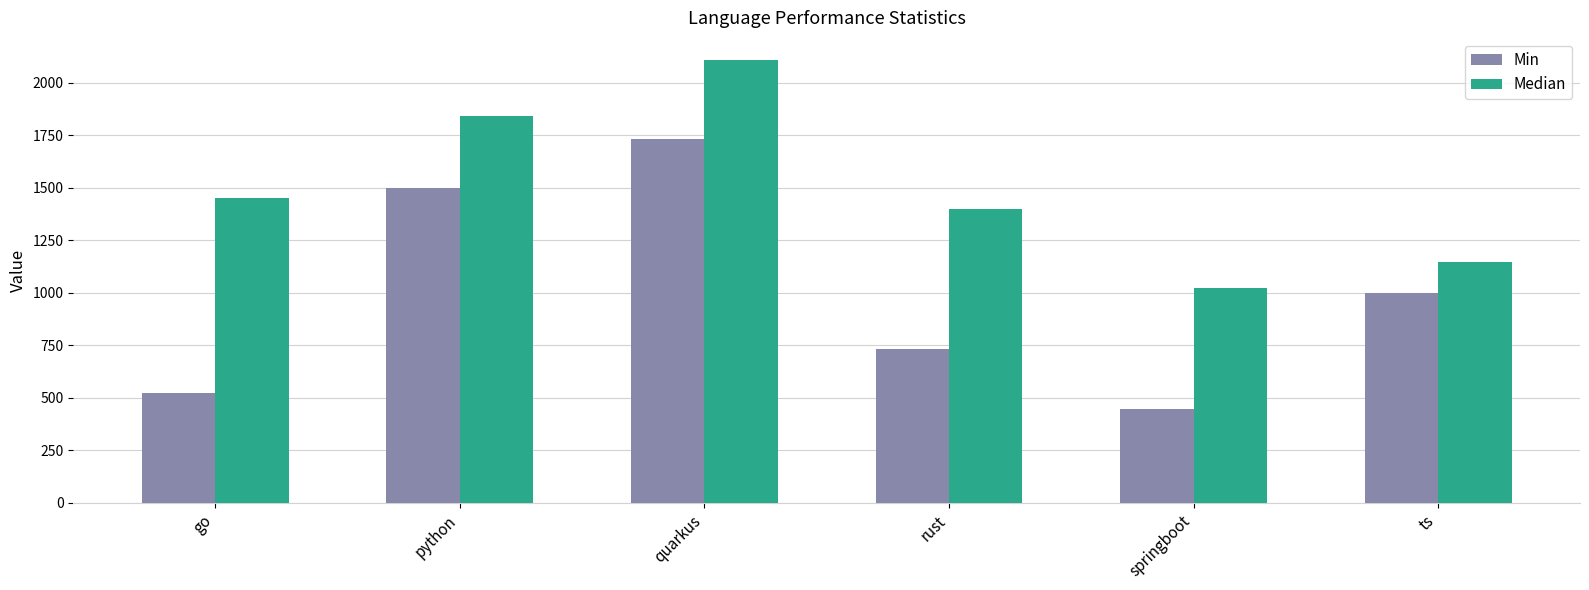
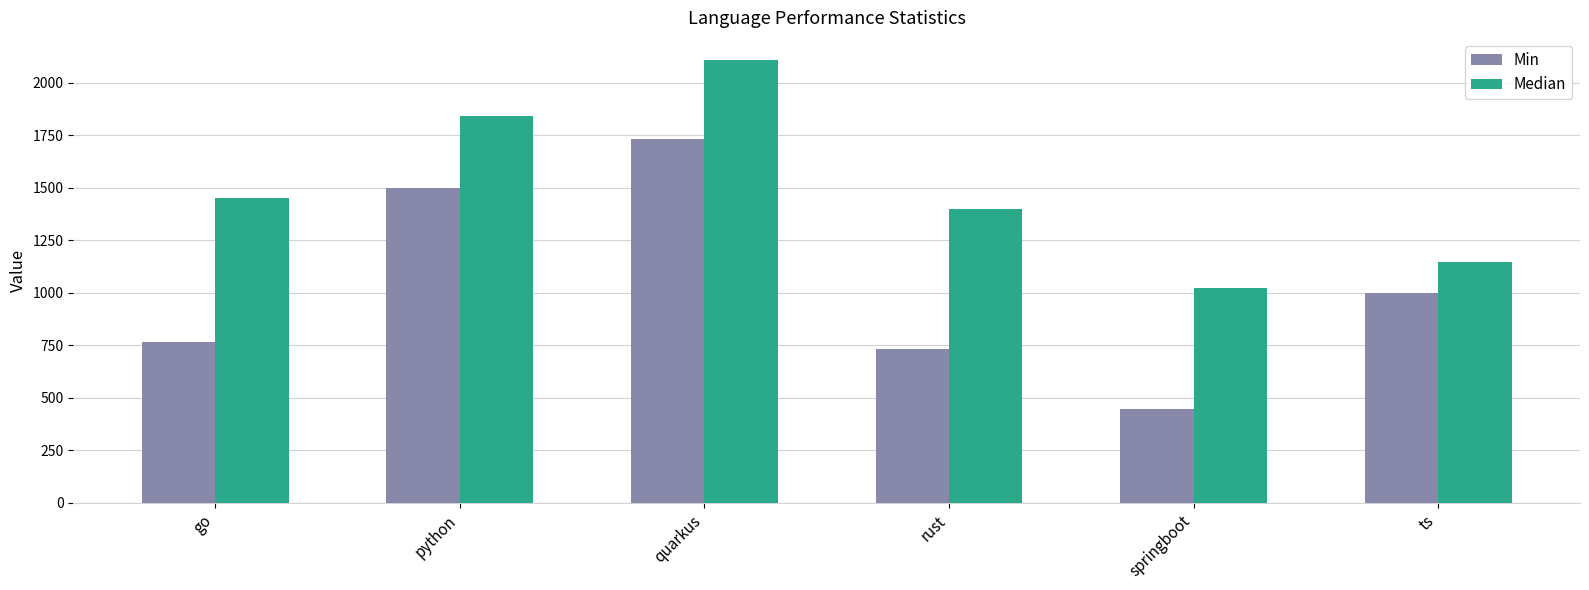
  {
    "Min": {
-     "go": 520,
+     "go": 770,
      "python": 1500,
      "quarkus": 1730,
      "rust": 730,
      "springboot": 450,
      "ts": 1000
    },
    "Median": {
      "go": 1450,
      "python": 1840,
      "quarkus": 2110,
      "rust": 1400,
      "springboot": 1020,
      "ts": 1150
    }
  }
